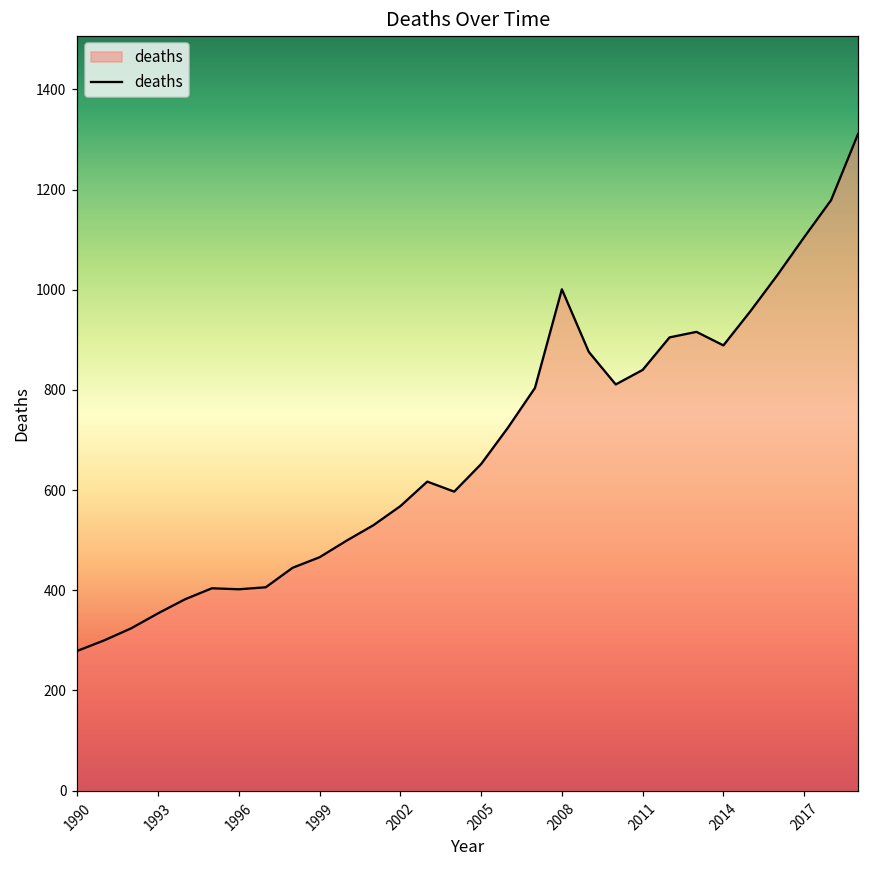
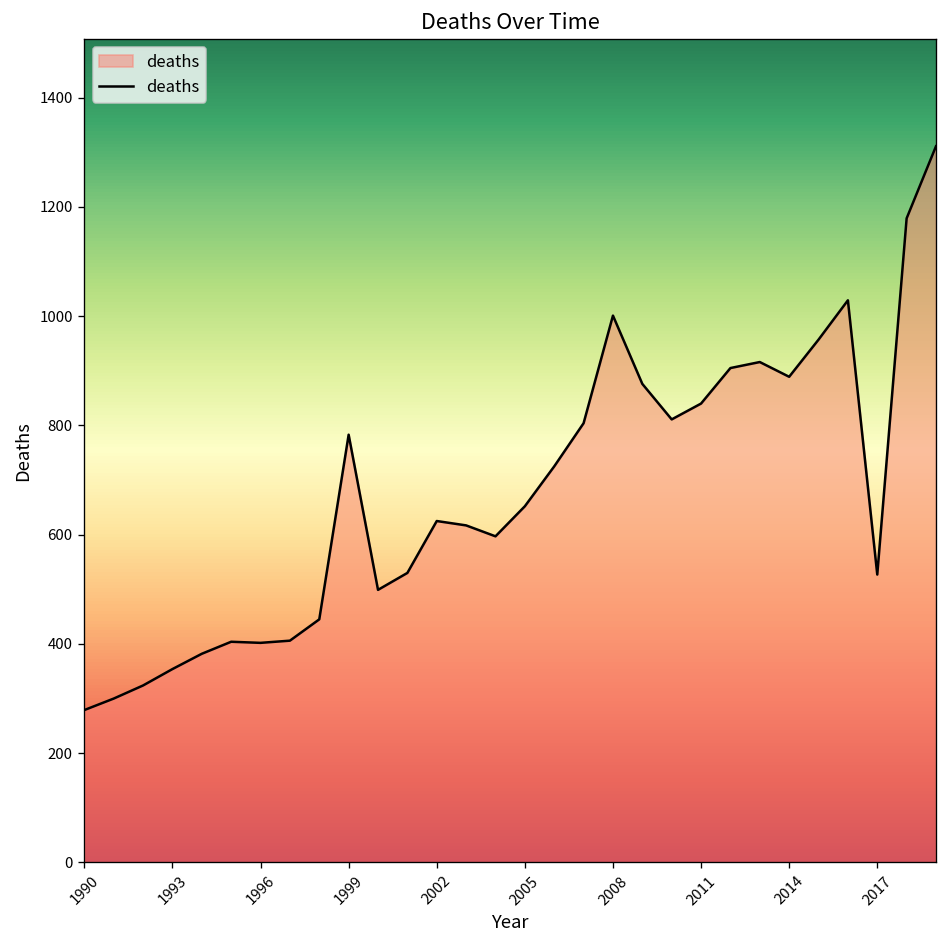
  {
    "1990": 280,
    "1993": 350,
    "1996": 400,
-   "1999": 470,
-   "2002": 570,
+   "1999": 780,
+   "2002": 630,
    "2005": 650,
    "2008": 1000,
    "2011": 840,
    "2014": 890,
-   "2017": 1110
+   "2017": 530
  }
